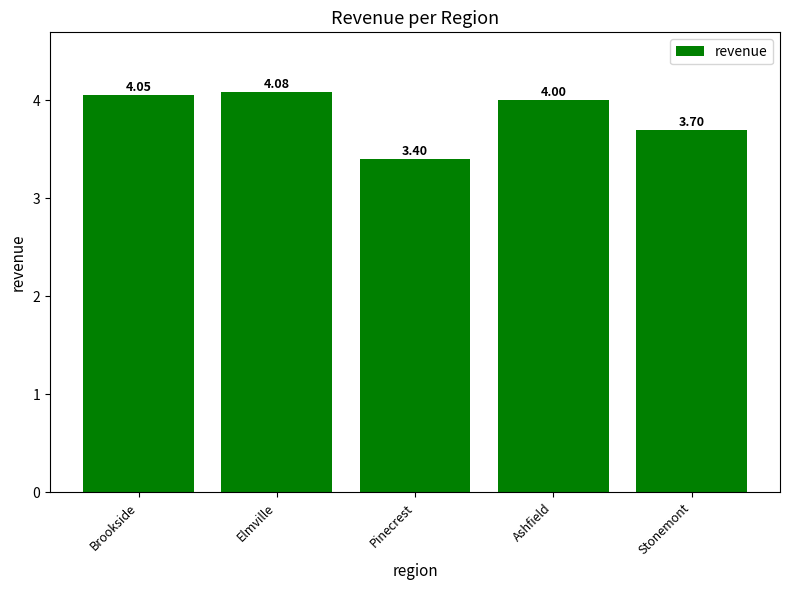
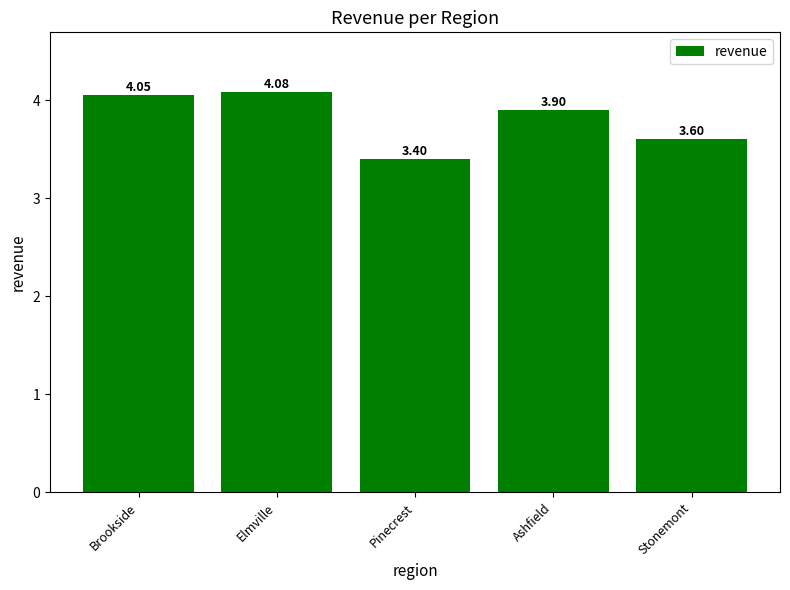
  {
    "Brookside": 4.05,
    "Elmville": 4.08,
    "Pinecrest": 3.40,
-   "Ashfield": 4.00,
-   "Stonemont": 3.70
+   "Ashfield": 3.90,
+   "Stonemont": 3.60
  }
